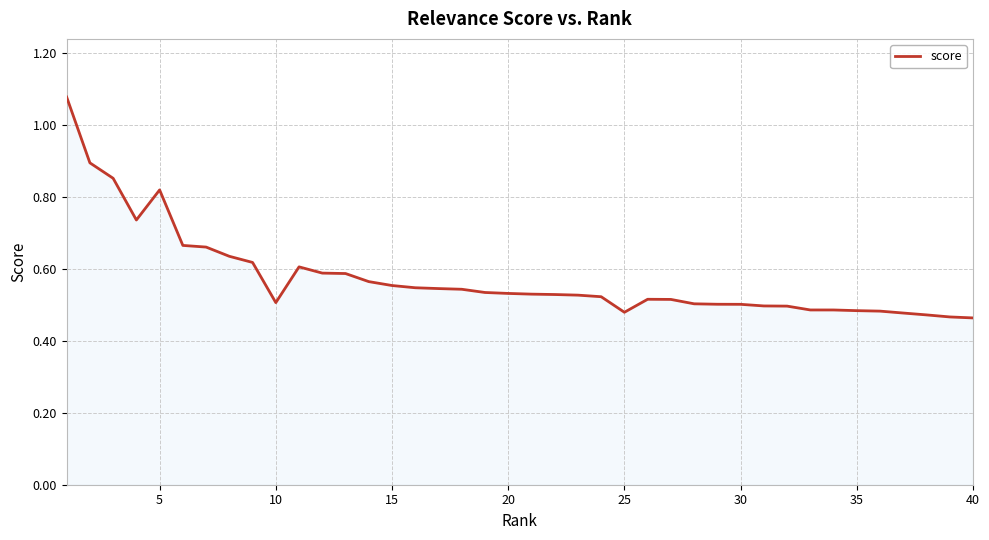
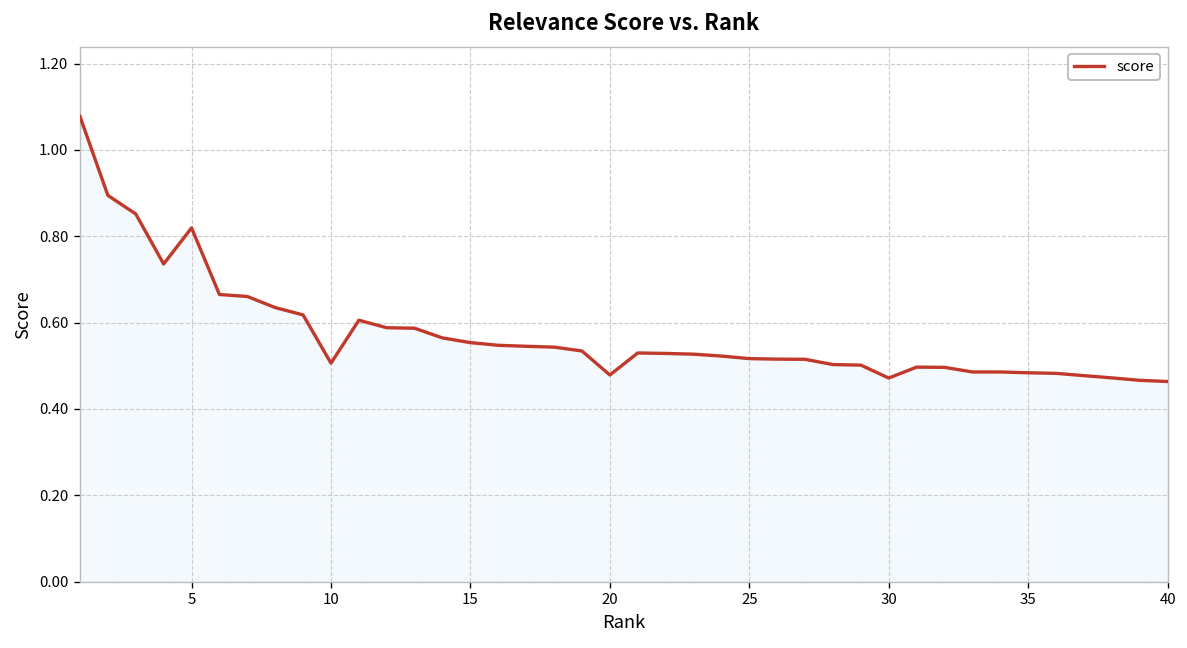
  {
    "5": 0.82,
    "10": 0.51,
    "15": 0.55,
-   "20": 0.53,
-   "25": 0.48,
-   "30": 0.50,
+   "20": 0.48,
+   "25": 0.52,
+   "30": 0.47,
    "35": 0.48,
    "40": 0.46
  }
